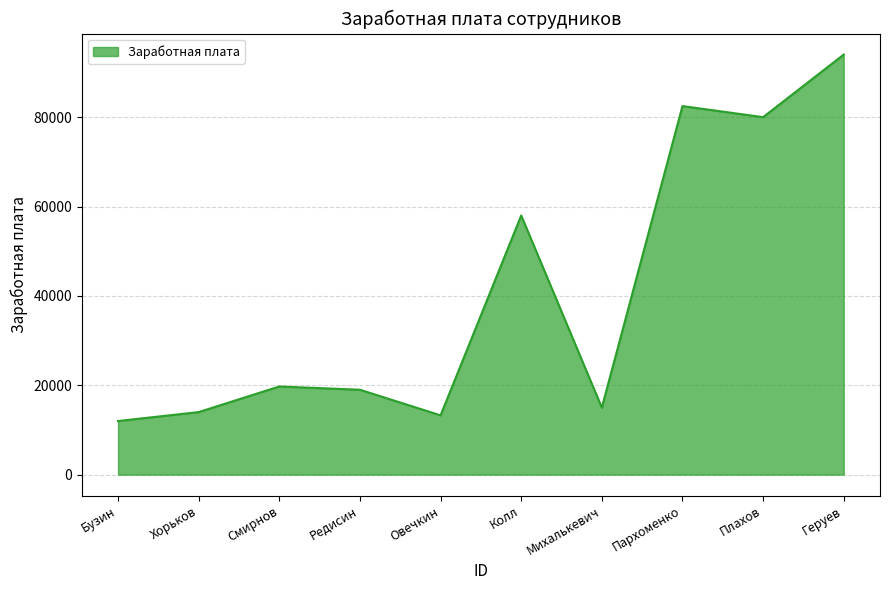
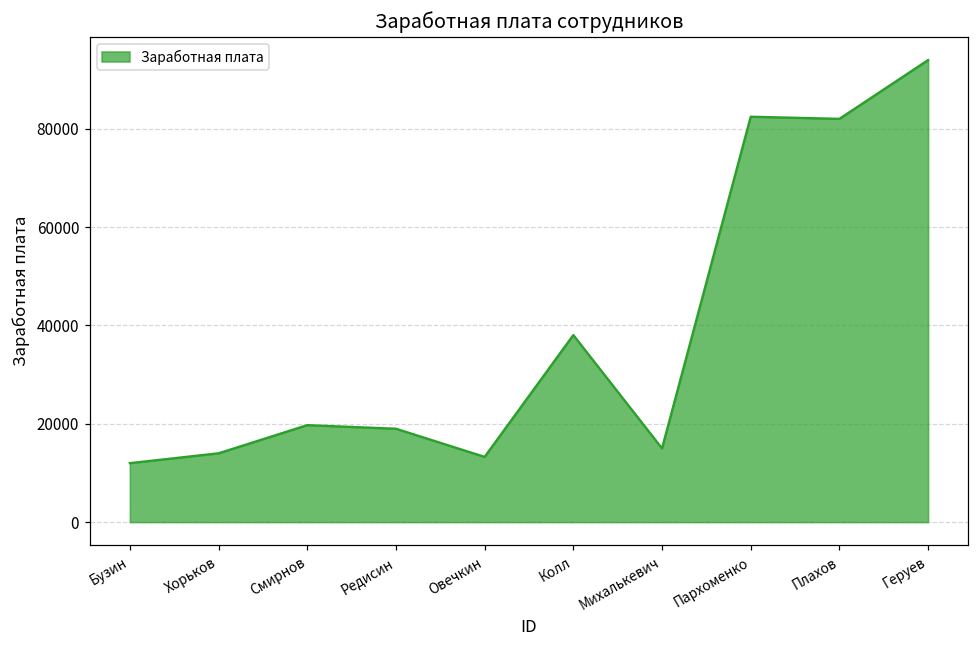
  {
    "Бузин": 12000,
    "Хорьков": 14000,
    "Смирнов": 20000,
    "Редисин": 19000,
    "Овечкин": 13000,
-   "Колл": 58000,
+   "Колл": 38000,
    "Михалькевич": 15000,
    "Пархоменко": 82000,
-   "Плахов": 80000,
+   "Плахов": 82000,
    "Геруев": 94000
  }
